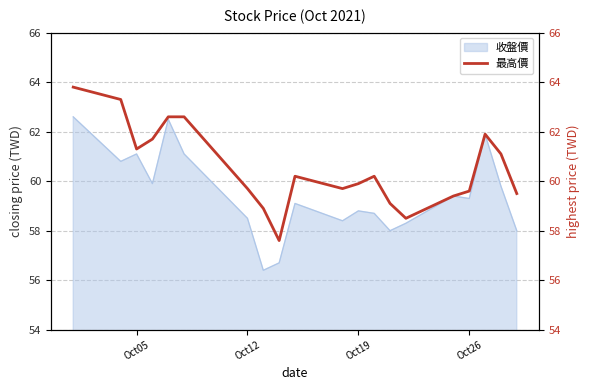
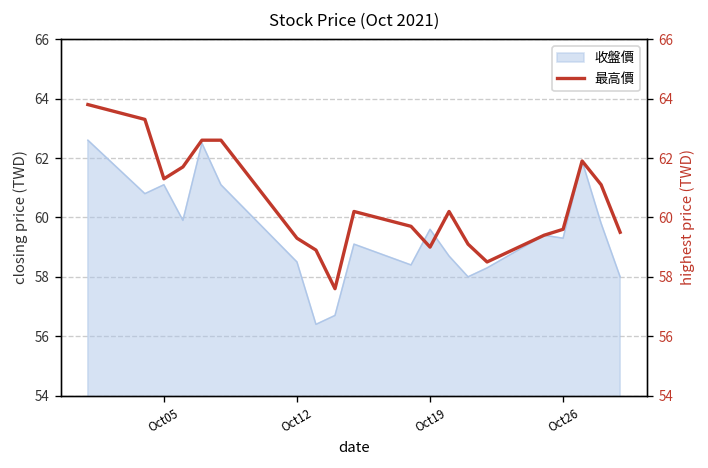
  {
    "收盤價": {
      "Oct05": 61.1,
      "Oct12": 58.5,
-     "Oct19": 58.8,
+     "Oct19": 59.6,
      "Oct26": 59.3
    },
    "最高價": {
      "Oct05": 61.3,
-     "Oct12": 59.7,
-     "Oct19": 59.9,
+     "Oct12": 59.3,
+     "Oct19": 59.0,
      "Oct26": 59.6
    }
  }
